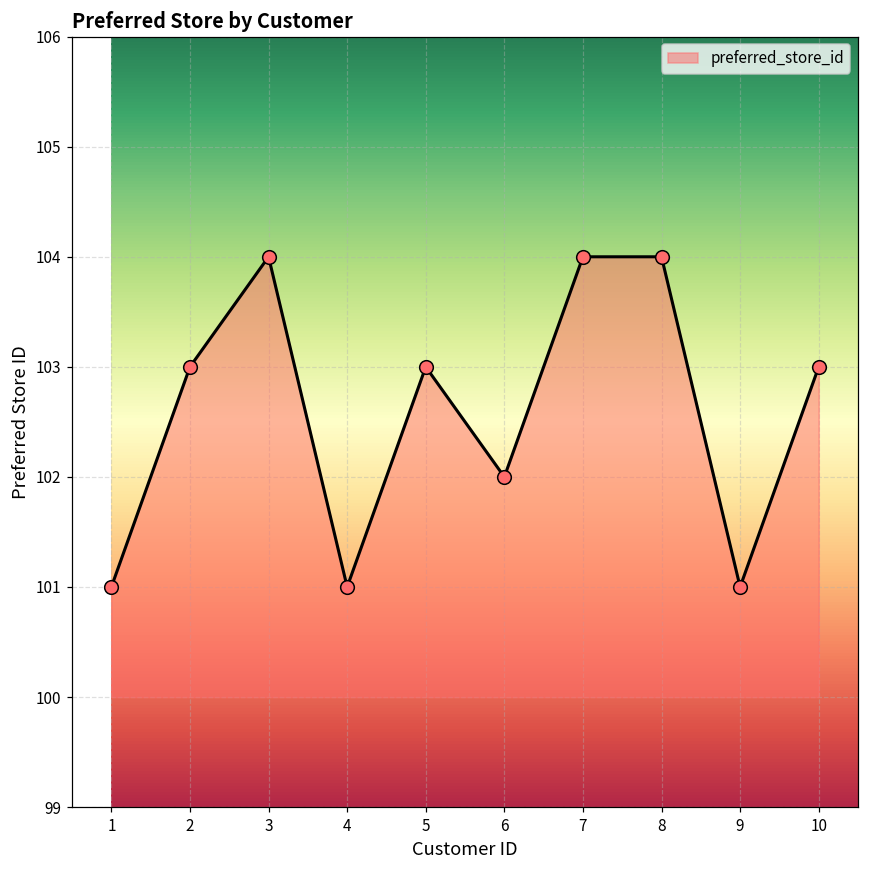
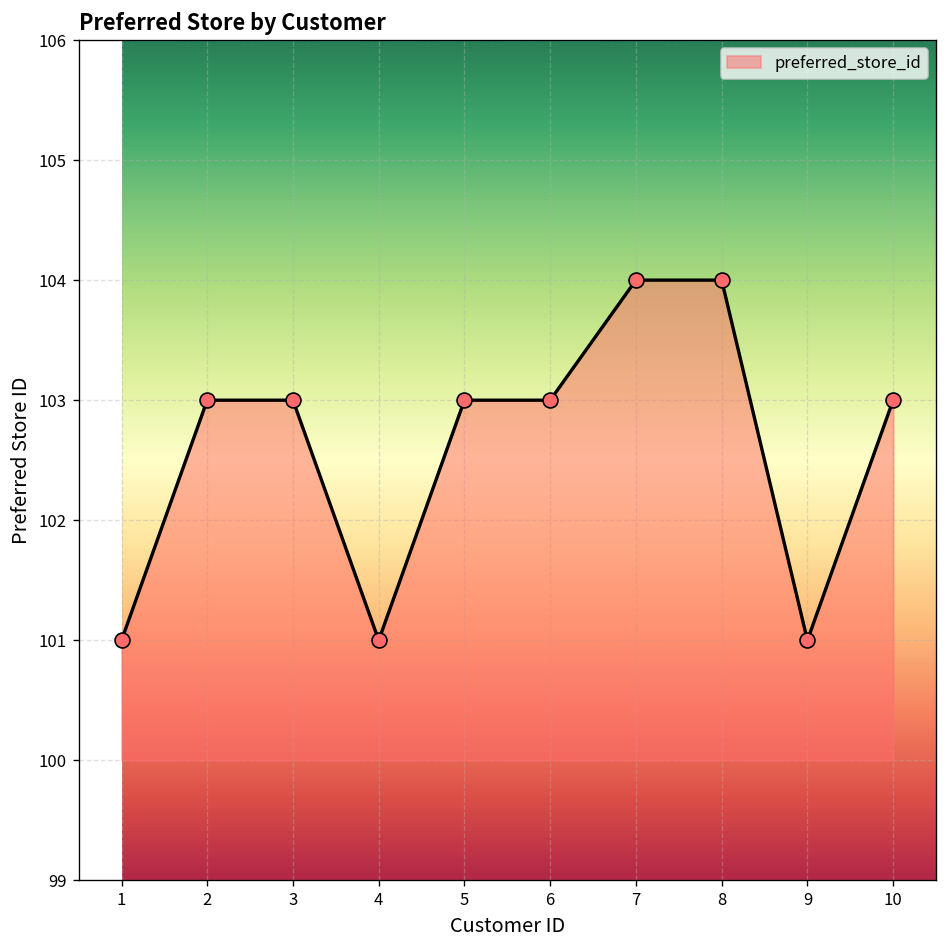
  {
    "1": 101,
    "2": 103,
-   "3": 104,
+   "3": 103,
    "4": 101,
    "5": 103,
-   "6": 102,
+   "6": 103,
    "7": 104,
    "8": 104,
    "9": 101,
    "10": 103
  }
